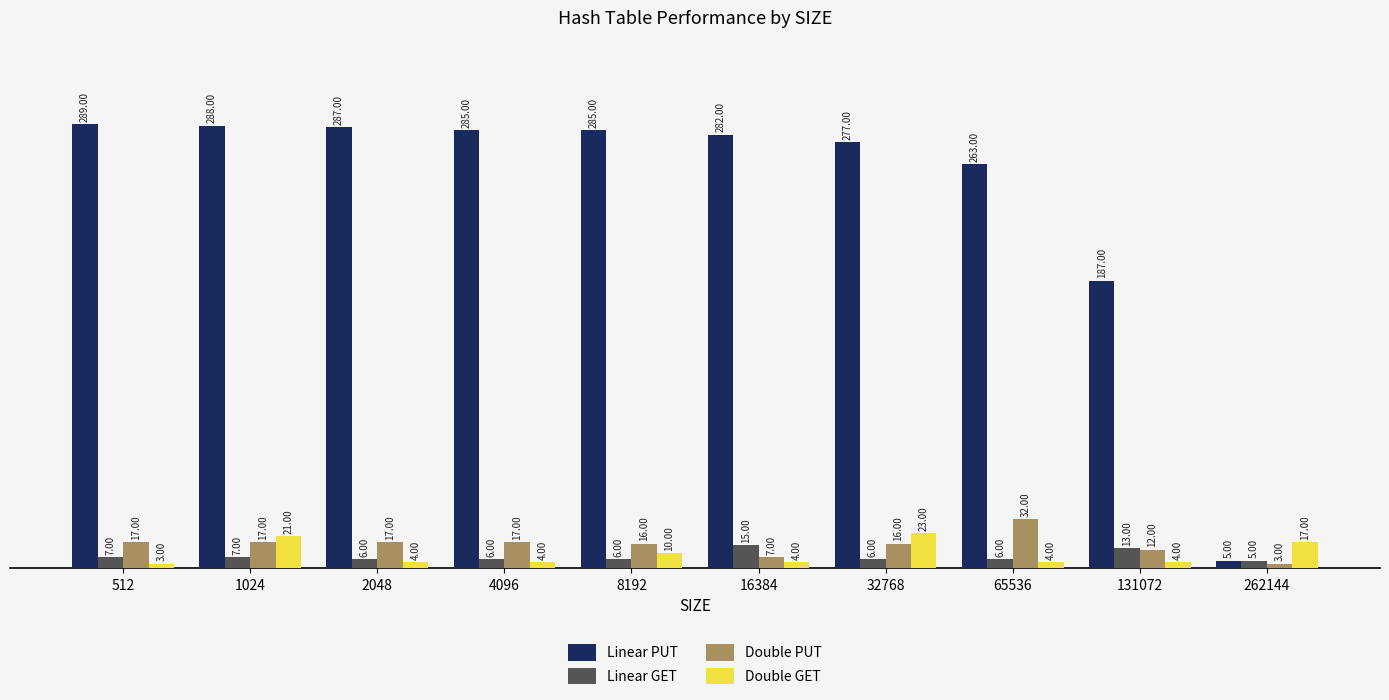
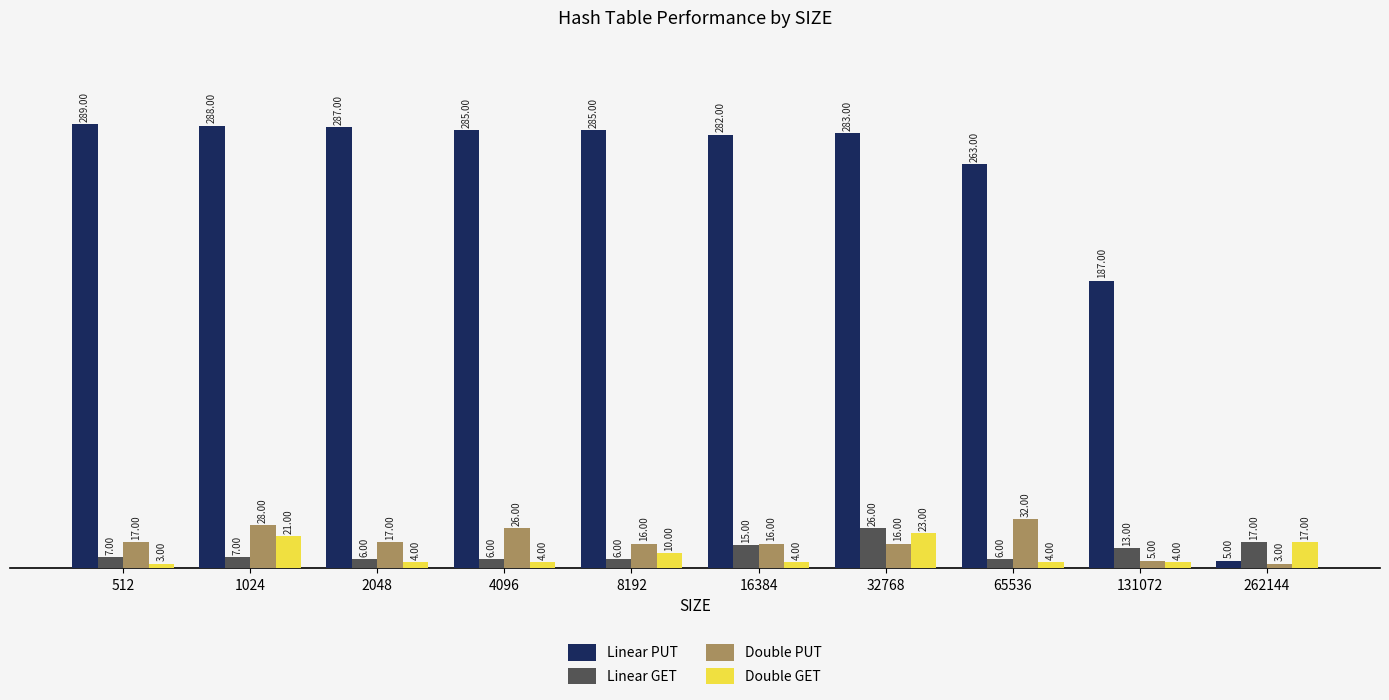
  {
    "Linear PUT": {
      "512": 289.00,
      "1024": 288.00,
      "2048": 287.00,
      "4096": 285.00,
      "8192": 285.00,
      "16384": 282.00,
-     "32768": 277.00,
+     "32768": 283.00,
      "65536": 263.00,
      "131072": 187.00,
      "262144": 5.00
    },
    "Linear GET": {
      "512": 7.00,
      "1024": 7.00,
      "2048": 6.00,
      "4096": 6.00,
      "8192": 6.00,
      "16384": 15.00,
-     "32768": 6.00,
+     "32768": 26.00,
      "65536": 6.00,
      "131072": 13.00,
-     "262144": 5.00
+     "262144": 17.00
    },
    "Double PUT": {
      "512": 17.00,
-     "1024": 17.00,
+     "1024": 28.00,
      "2048": 17.00,
-     "4096": 17.00,
+     "4096": 26.00,
      "8192": 16.00,
-     "16384": 7.00,
+     "16384": 16.00,
      "32768": 16.00,
      "65536": 32.00,
-     "131072": 12.00,
+     "131072": 5.00,
      "262144": 3.00
    },
    "Double GET": {
      "512": 3.00,
      "1024": 21.00,
      "2048": 4.00,
      "4096": 4.00,
      "8192": 10.00,
      "16384": 4.00,
      "32768": 23.00,
      "65536": 4.00,
      "131072": 4.00,
      "262144": 17.00
    }
  }
